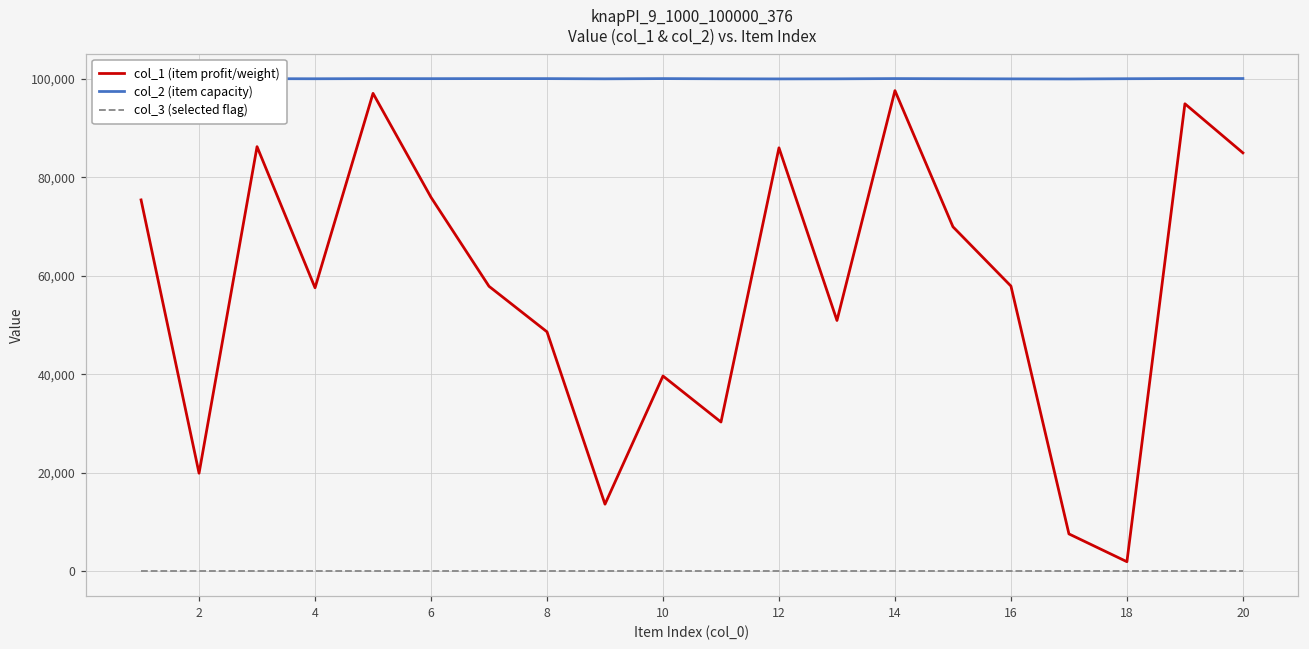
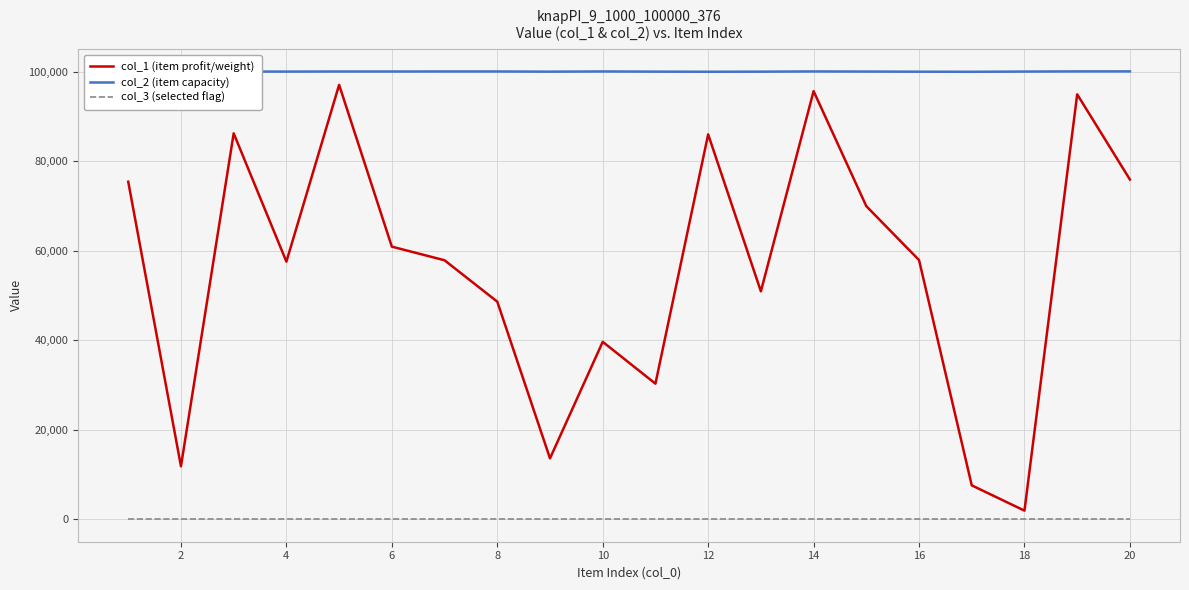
  {
    "col_1 (item profit/weight)": {
-     "2": "20,000",
+     "2": "12,000",
      "4": "58,000",
-     "6": "76,000",
+     "6": "61,000",
      "8": "49,000",
      "10": "40,000",
      "12": "86,000",
-     "14": "98,000",
+     "14": "96,000",
      "16": "58,000",
      "18": "2,000",
-     "20": "85,000"
+     "20": "76,000"
    },
    "col_2 (item capacity)": {
      "4": "100,000",
      "6": "100,000",
      "8": "100,000",
      "10": "100,000",
      "12": "100,000",
      "14": "100,000",
      "16": "100,000",
      "18": "100,000",
      "20": "100,000"
    },
    "col_3 (selected flag)": {
      "2": "0",
      "4": "0",
      "6": "0",
      "8": "0",
      "10": "0",
      "12": "0",
      "14": "0",
      "16": "0",
      "18": "0",
      "20": "0"
    }
  }
